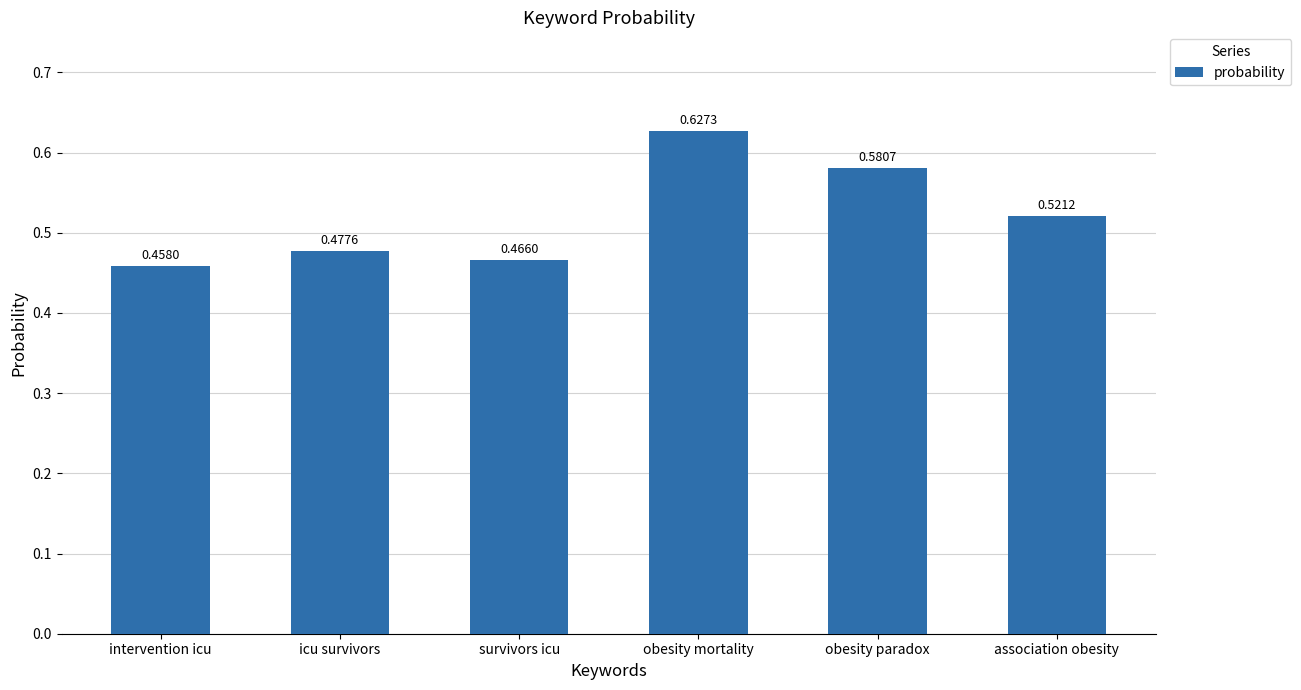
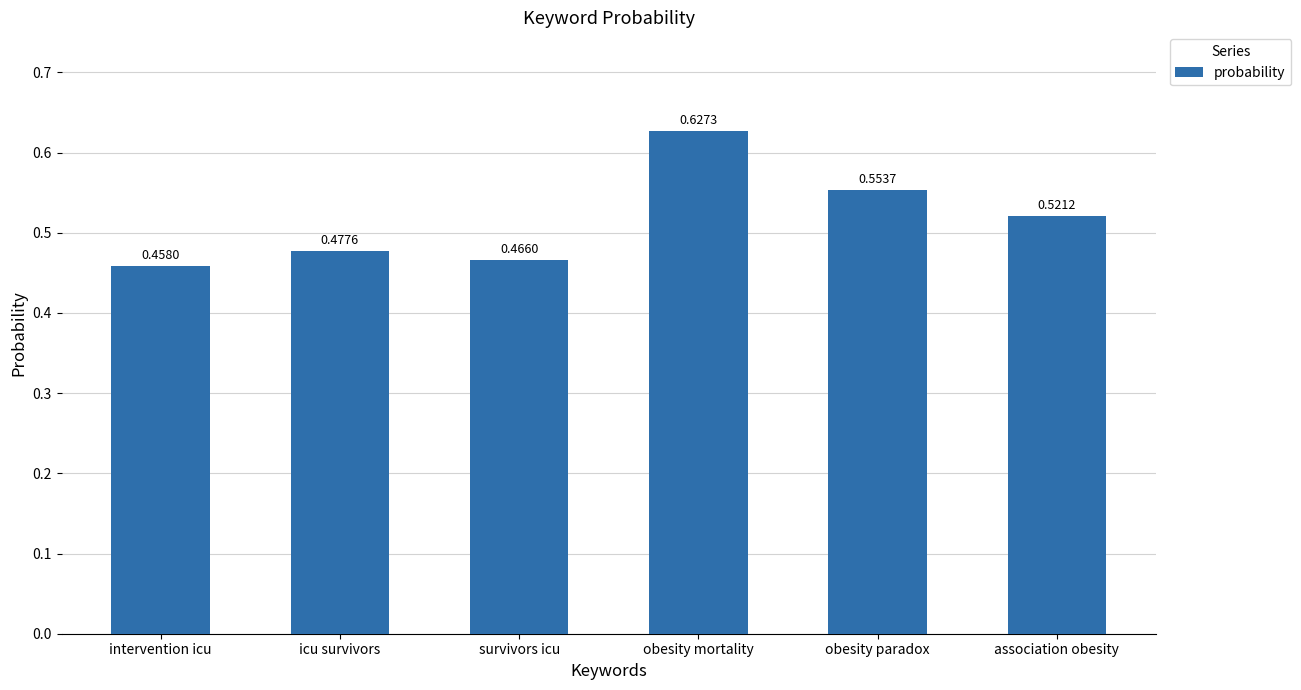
  {
    "intervention icu": 0.4580,
    "icu survivors": 0.4776,
    "survivors icu": 0.4660,
    "obesity mortality": 0.6273,
-   "obesity paradox": 0.5807,
+   "obesity paradox": 0.5537,
    "association obesity": 0.5212
  }
